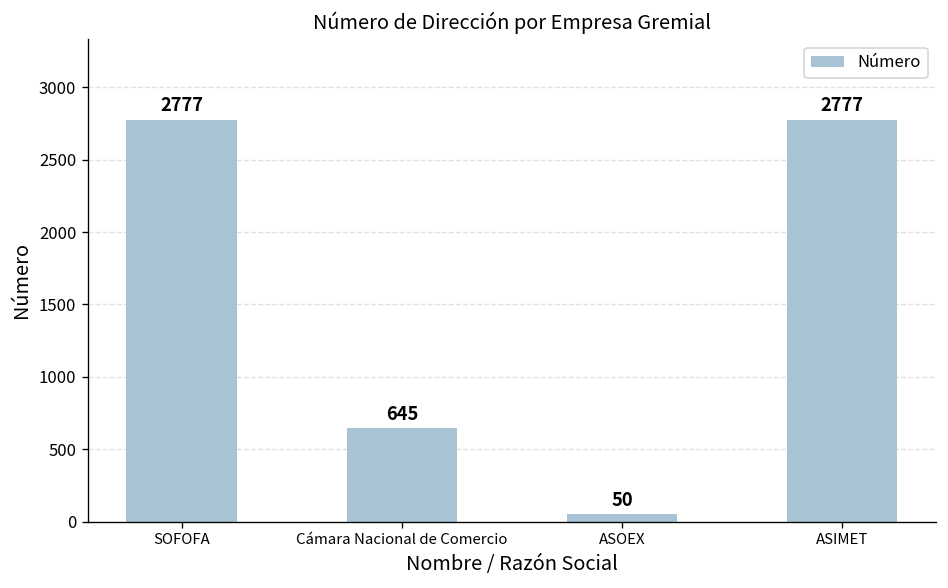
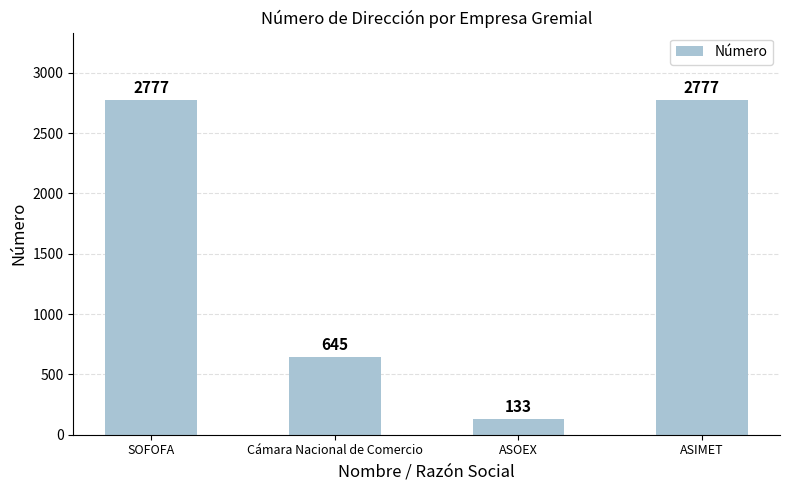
  {
    "SOFOFA": 2777,
    "Cámara Nacional de Comercio": 645,
-   "ASOEX": 50,
+   "ASOEX": 133,
    "ASIMET": 2777
  }
